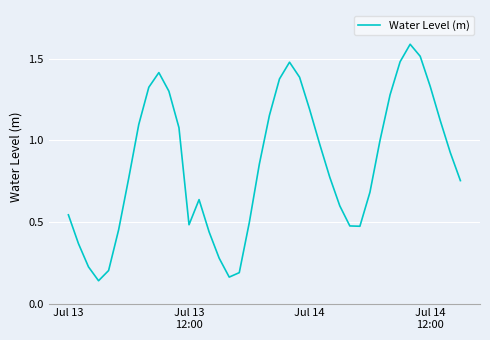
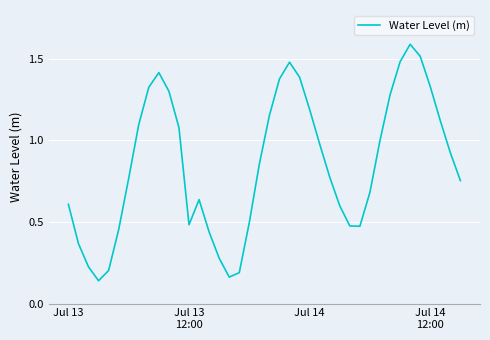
  {
-   "Jul 13": 0.54,
+   "Jul 13": 0.61,
    "Jul 13 12:00": 0.48,
    "Jul 14": 1.19,
    "Jul 14 12:00": 1.33
  }
